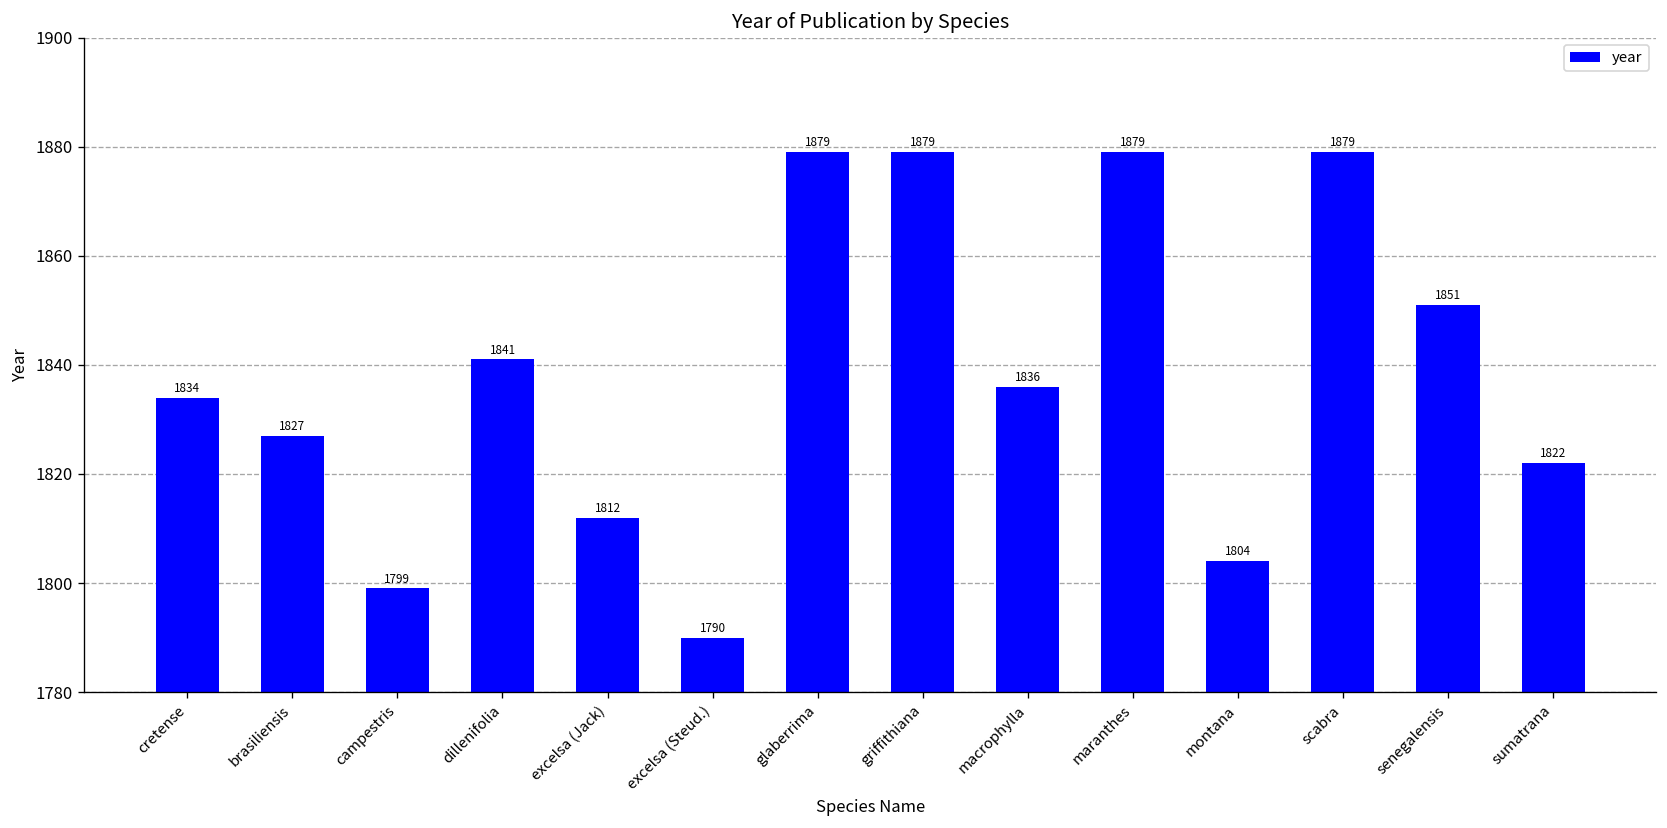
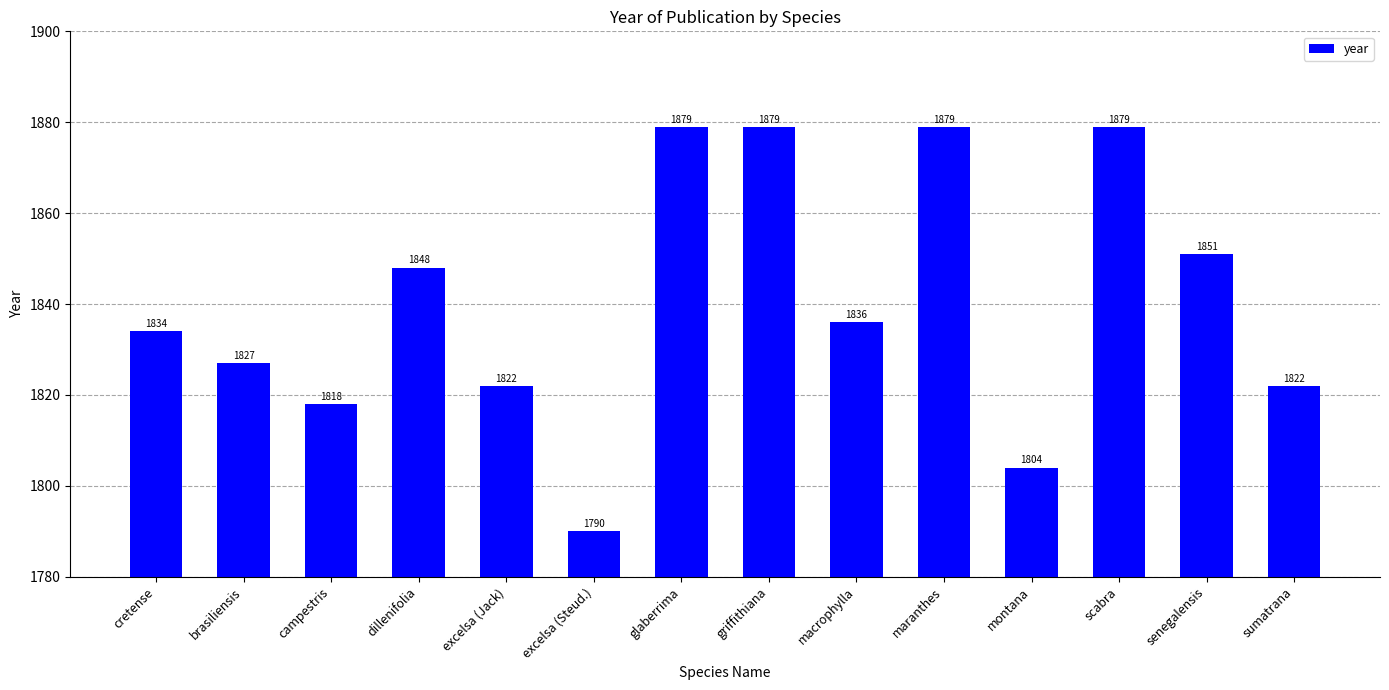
  {
    "cretense": 1834,
    "brasiliensis": 1827,
-   "campestris": 1799,
-   "dillenifolia": 1841,
-   "excelsa (Jack)": 1812,
+   "campestris": 1818,
+   "dillenifolia": 1848,
+   "excelsa (Jack)": 1822,
    "excelsa (Steud.)": 1790,
    "glaberrima": 1879,
    "griffithiana": 1879,
    "macrophylla": 1836,
    "maranthes": 1879,
    "montana": 1804,
    "scabra": 1879,
    "senegalensis": 1851,
    "sumatrana": 1822
  }
